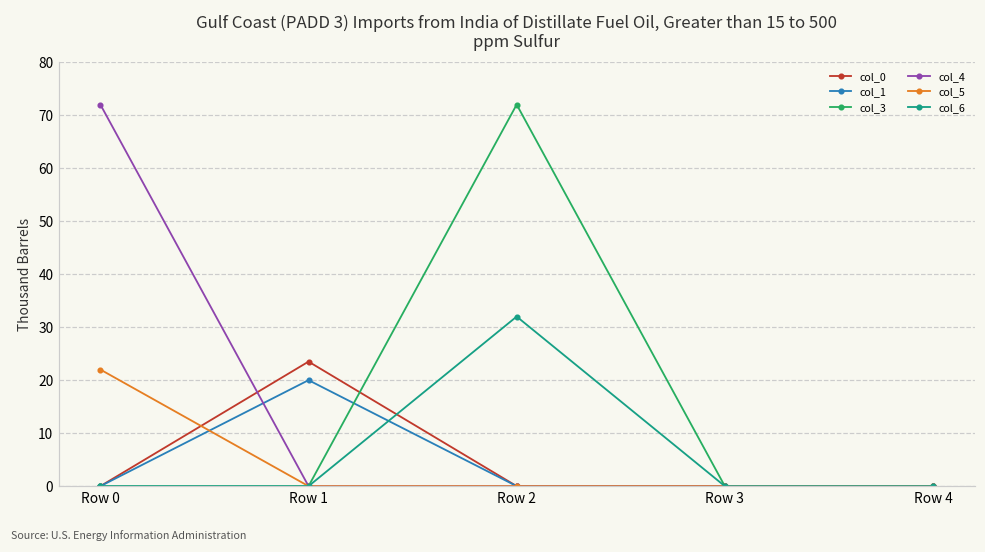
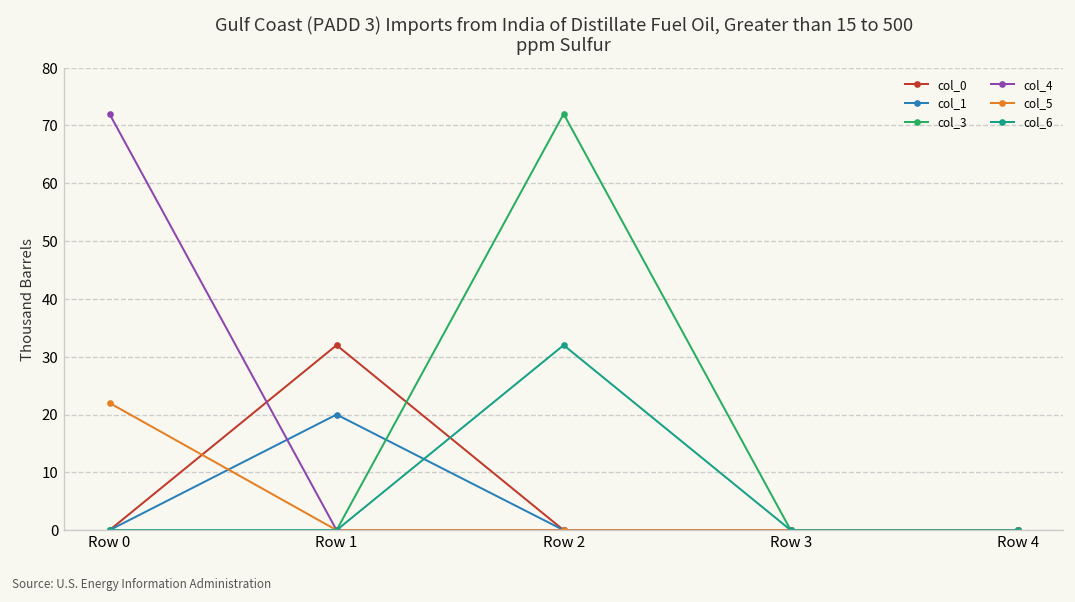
  {
    "col_0": {
-     "Row 1": 24
+     "Row 1": 32
    },
    "col_1": {
      "Row 1": 20
    },
    "col_4": {
      "Row 0": 72
    },
    "col_5": {
      "Row 0": 22
    }
  }
